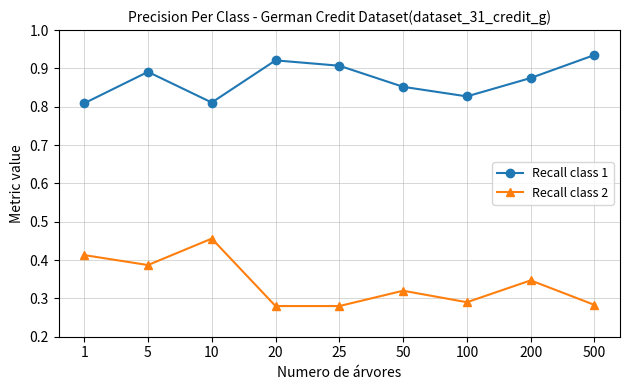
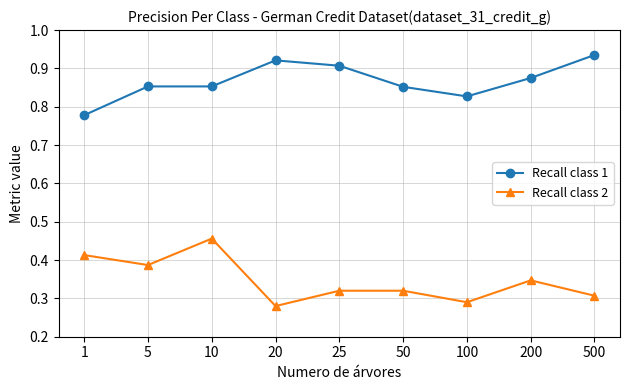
  {
    "Recall class 1": {
-     "1": 0.81,
-     "5": 0.89,
-     "10": 0.81,
+     "1": 0.78,
+     "5": 0.85,
+     "10": 0.85,
      "20": 0.92,
      "25": 0.91,
      "50": 0.85,
      "100": 0.83,
      "200": 0.88,
      "500": 0.94
    },
    "Recall class 2": {
      "1": 0.41,
      "5": 0.39,
      "10": 0.46,
      "20": 0.28,
-     "25": 0.28,
+     "25": 0.32,
      "50": 0.32,
      "100": 0.29,
      "200": 0.35,
-     "500": 0.28
+     "500": 0.31
    }
  }
